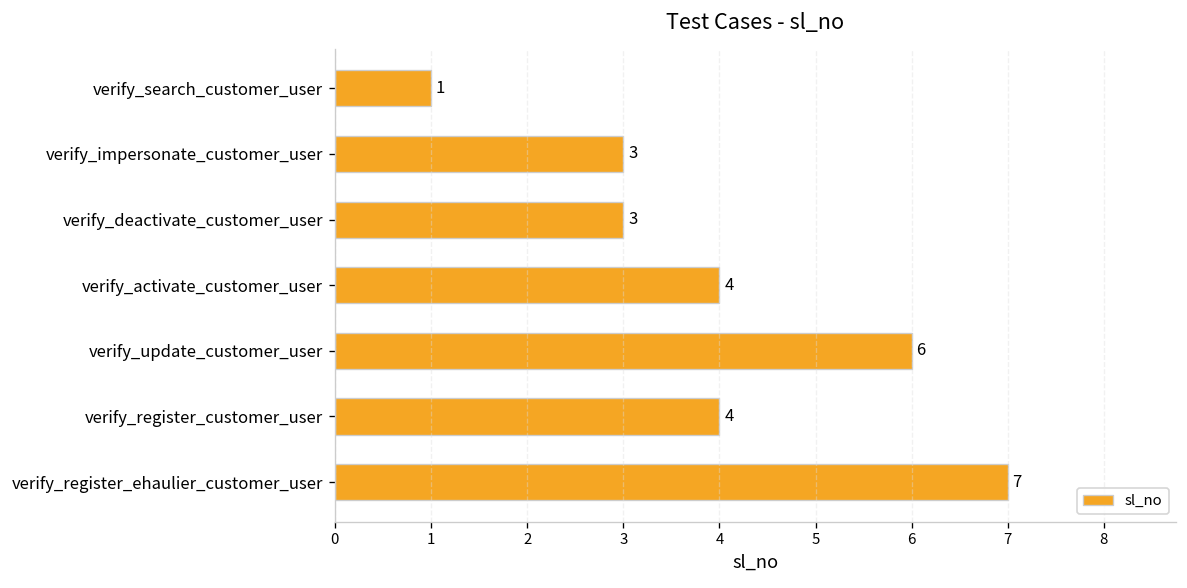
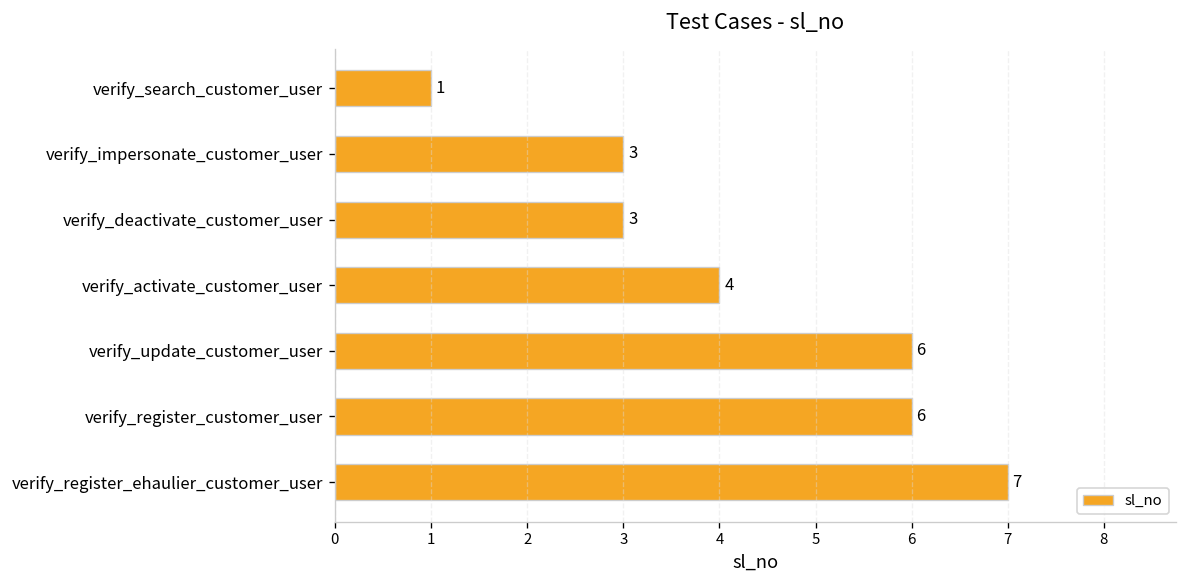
  {
    "verify_search_customer_user": 1,
    "verify_impersonate_customer_user": 3,
    "verify_deactivate_customer_user": 3,
    "verify_activate_customer_user": 4,
    "verify_update_customer_user": 6,
-   "verify_register_customer_user": 4,
+   "verify_register_customer_user": 6,
    "verify_register_ehaulier_customer_user": 7
  }
